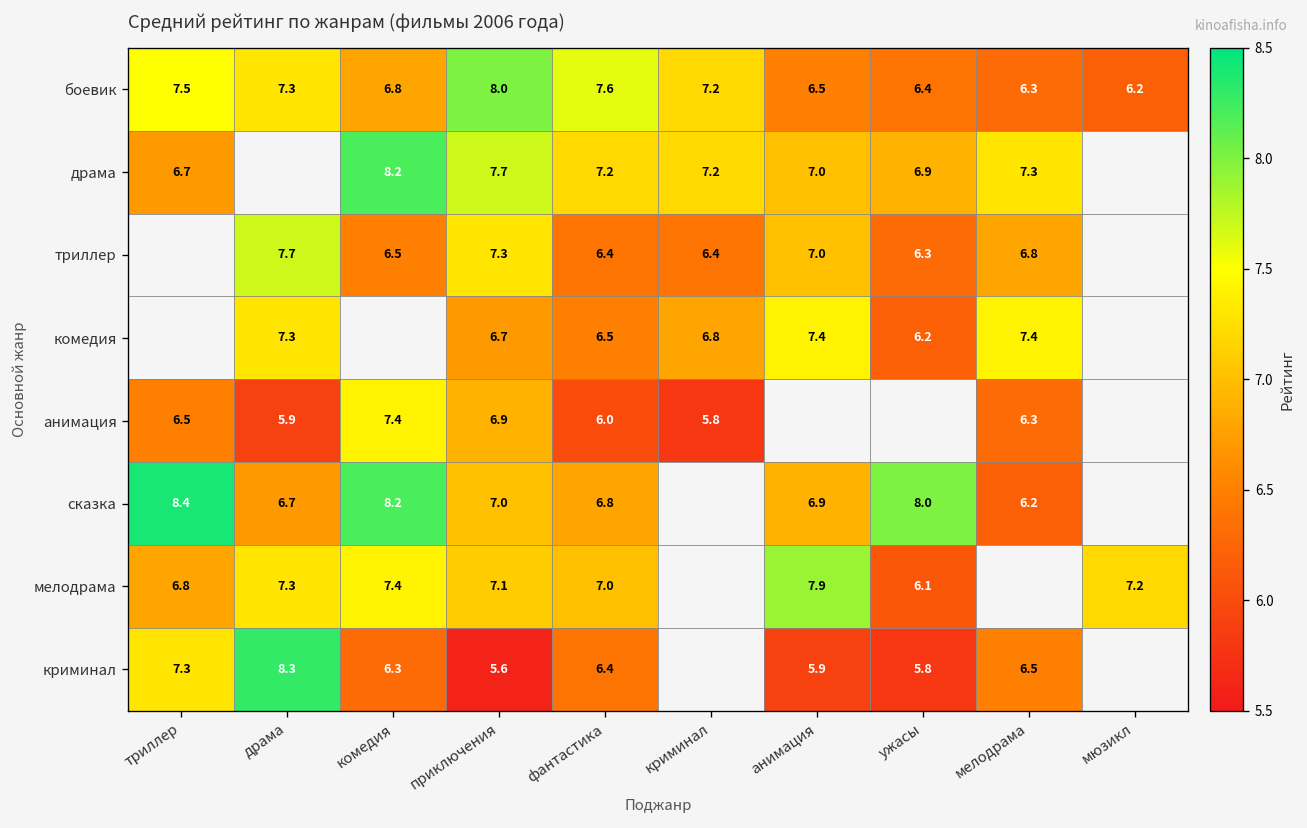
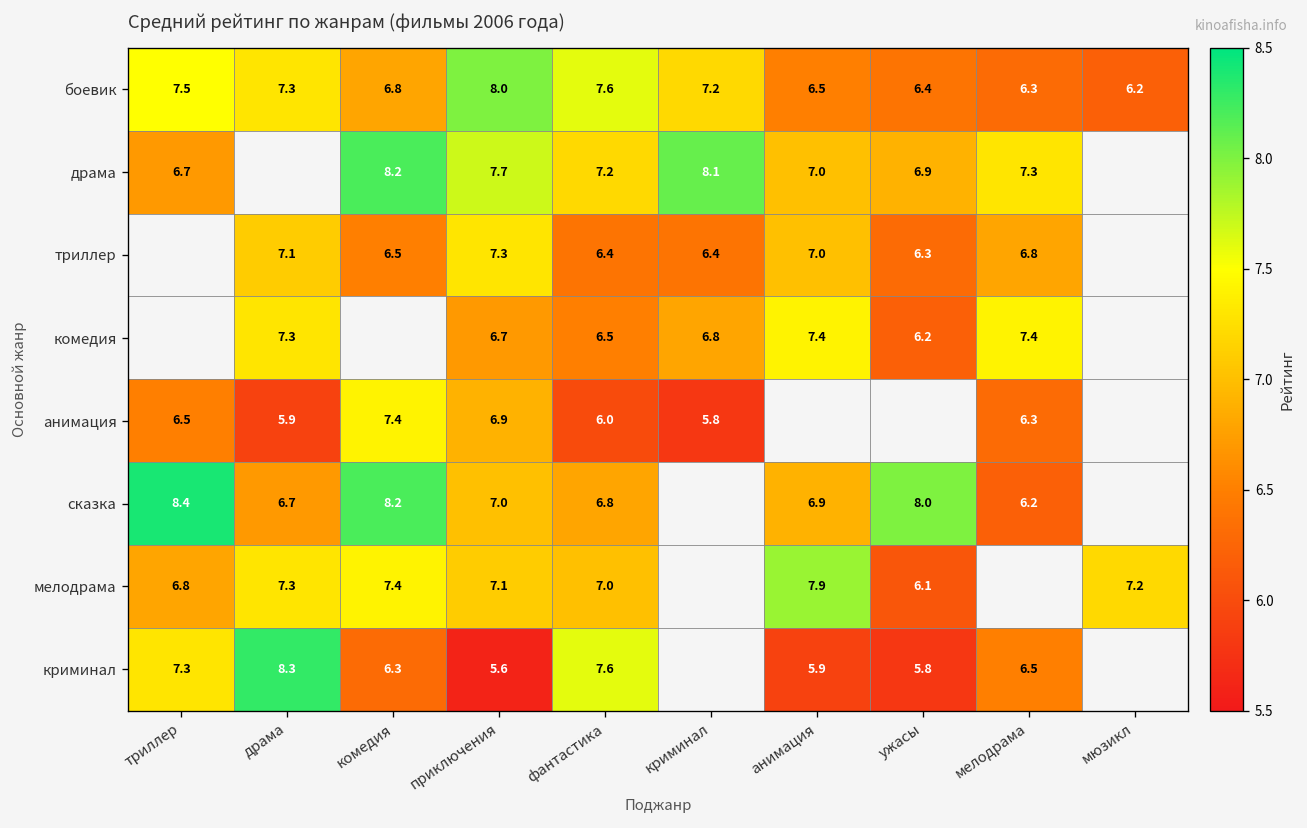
  {
    "боевик": {
      "триллер": 7.5,
      "драма": 7.3,
      "комедия": 6.8,
      "приключения": 8.0,
      "фантастика": 7.6,
      "криминал": 7.2,
      "анимация": 6.5,
      "ужасы": 6.4,
      "мелодрама": 6.3,
      "мюзикл": 6.2
    },
    "драма": {
      "триллер": 6.7,
      "комедия": 8.2,
      "приключения": 7.7,
      "фантастика": 7.2,
-     "криминал": 7.2,
+     "криминал": 8.1,
      "анимация": 7.0,
      "ужасы": 6.9,
      "мелодрама": 7.3
    },
    "триллер": {
-     "драма": 7.7,
+     "драма": 7.1,
      "комедия": 6.5,
      "приключения": 7.3,
      "фантастика": 6.4,
      "криминал": 6.4,
      "анимация": 7.0,
      "ужасы": 6.3,
      "мелодрама": 6.8
    },
    "комедия": {
      "драма": 7.3,
      "приключения": 6.7,
      "фантастика": 6.5,
      "криминал": 6.8,
      "анимация": 7.4,
      "ужасы": 6.2,
      "мелодрама": 7.4
    },
    "анимация": {
      "триллер": 6.5,
      "драма": 5.9,
      "комедия": 7.4,
      "приключения": 6.9,
      "фантастика": 6.0,
      "криминал": 5.8,
      "мелодрама": 6.3
    },
    "сказка": {
      "триллер": 8.4,
      "драма": 6.7,
      "комедия": 8.2,
      "приключения": 7.0,
      "фантастика": 6.8,
      "анимация": 6.9,
      "ужасы": 8.0,
      "мелодрама": 6.2
    },
    "мелодрама": {
      "триллер": 6.8,
      "драма": 7.3,
      "комедия": 7.4,
      "приключения": 7.1,
      "фантастика": 7.0,
      "анимация": 7.9,
      "ужасы": 6.1,
      "мюзикл": 7.2
    },
    "криминал": {
      "триллер": 7.3,
      "драма": 8.3,
      "комедия": 6.3,
      "приключения": 5.6,
-     "фантастика": 6.4,
+     "фантастика": 7.6,
      "анимация": 5.9,
      "ужасы": 5.8,
      "мелодрама": 6.5
    }
  }
